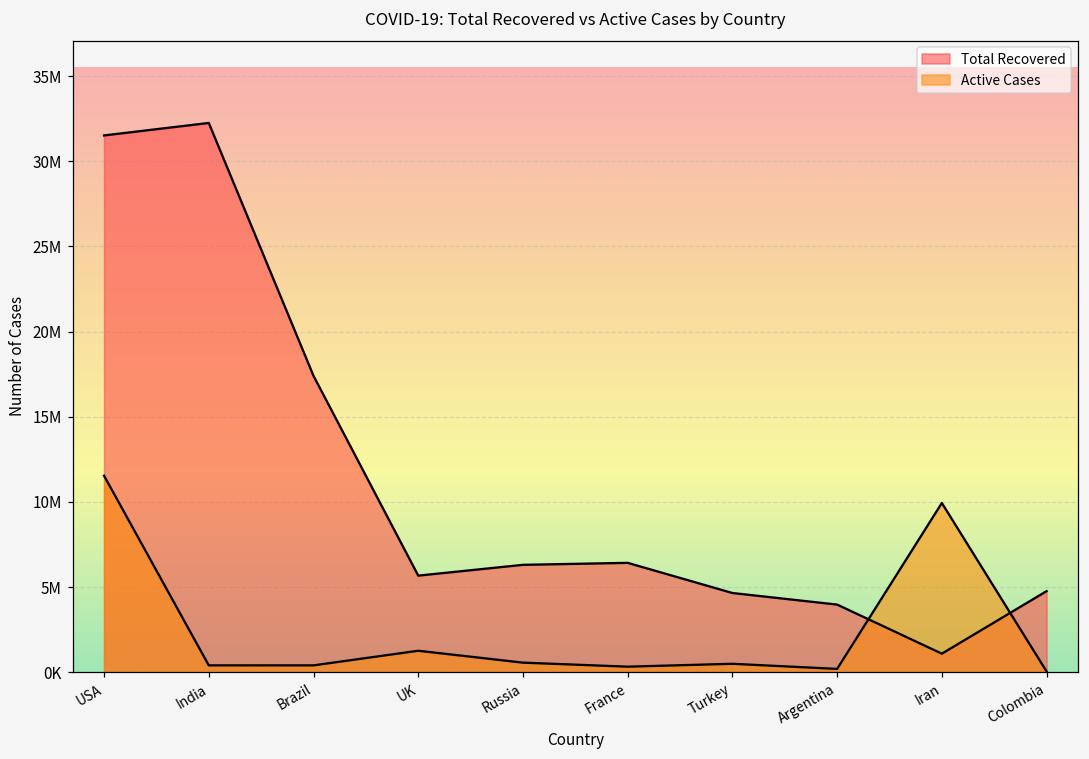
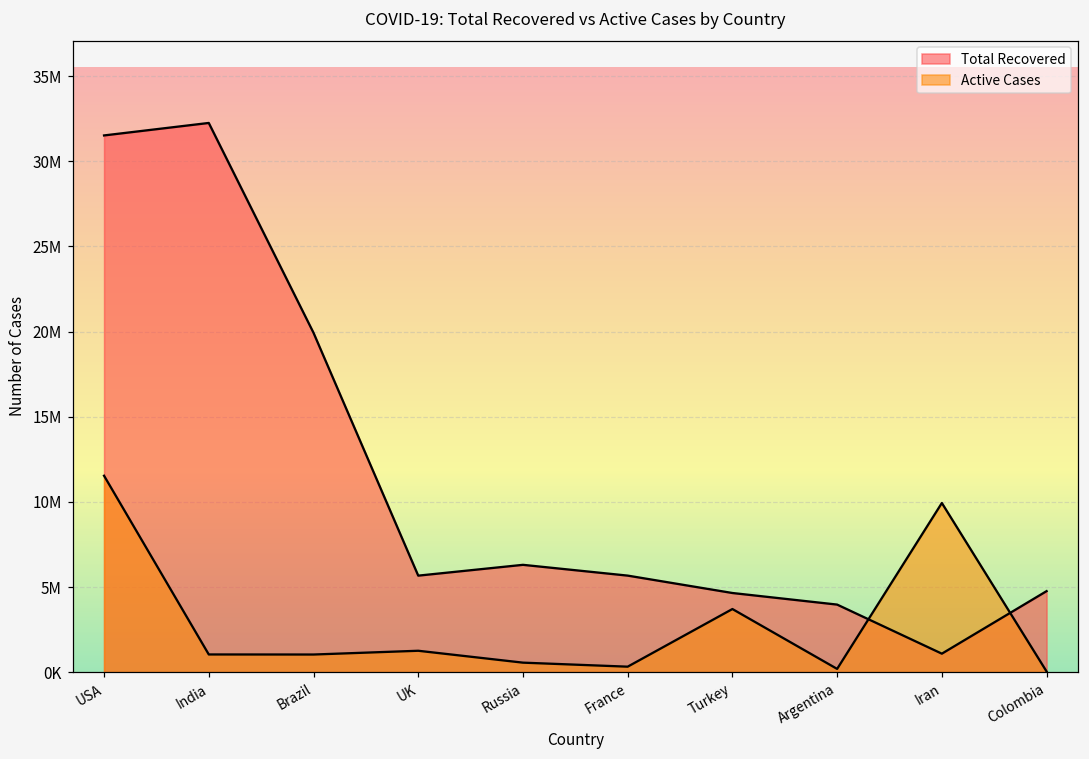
  {
    "Total Recovered": {
      "USA": 31500000,
      "India": 32300000,
-     "Brazil": 17400000,
+     "Brazil": 19900000,
      "UK": 5700000,
      "Russia": 6300000,
-     "France": 6400000,
+     "France": 5700000,
      "Turkey": 4600000,
      "Argentina": 4000000,
      "Iran": 1100000,
      "Colombia": 4800000
    },
    "Active Cases": {
      "USA": 11500000,
-     "India": 400000,
-     "Brazil": 400000,
+     "India": 1000000,
+     "Brazil": 1000000,
      "UK": 1300000,
      "Russia": 600000,
      "France": 300000,
-     "Turkey": 500000,
+     "Turkey": 3700000,
      "Argentina": 200000,
      "Iran": 9900000,
      "Colombia": 0
    }
  }
